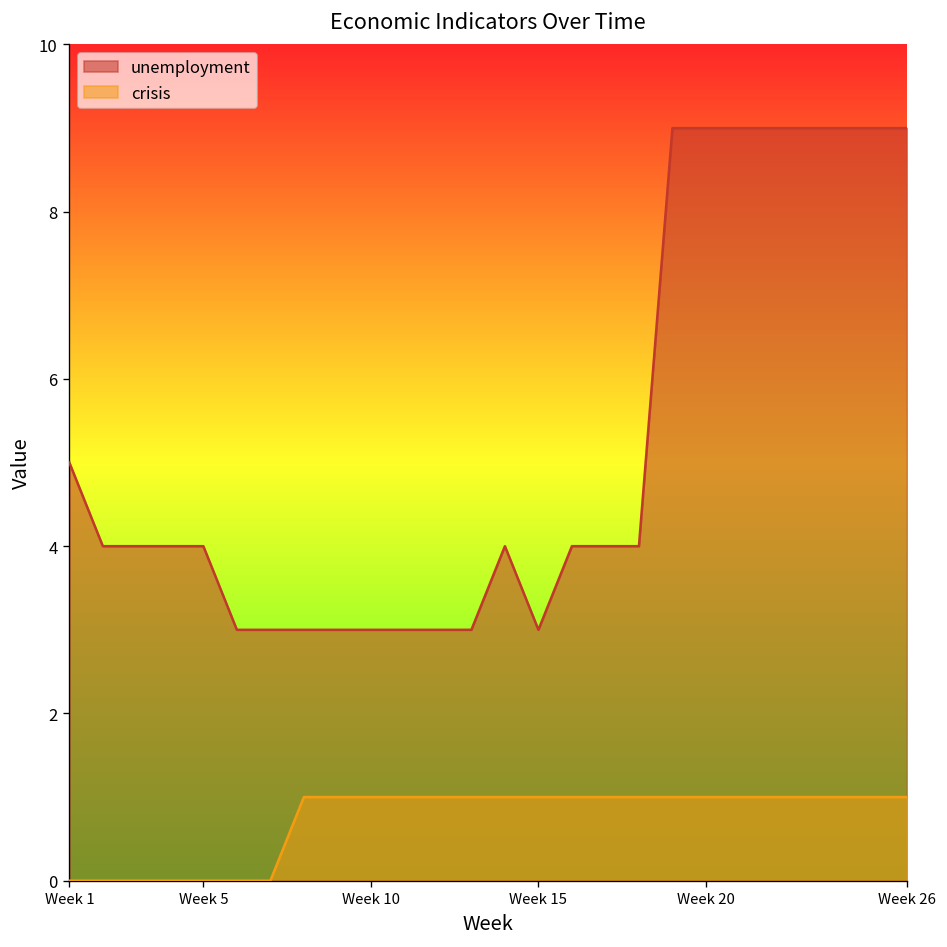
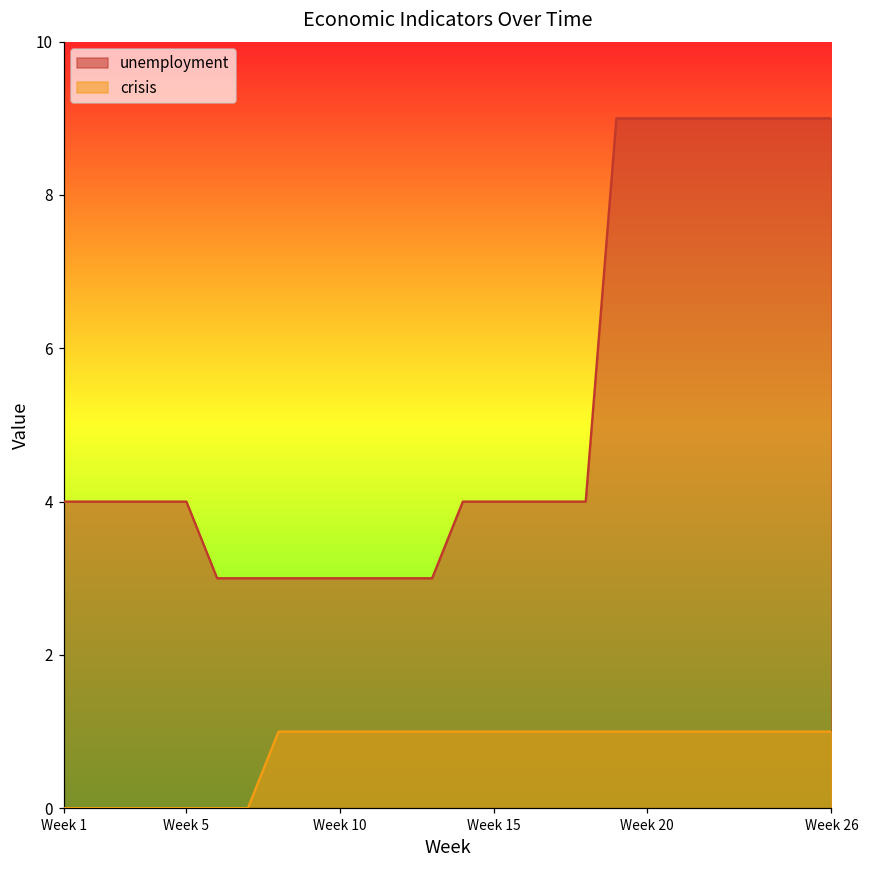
  {
    "unemployment": {
-     "Week 1": 5,
+     "Week 1": 4,
      "Week 5": 4,
      "Week 10": 3,
-     "Week 15": 3,
+     "Week 15": 4,
      "Week 20": 9,
      "Week 26": 9
    },
    "crisis": {
      "Week 1": 0,
      "Week 5": 0,
      "Week 10": 1,
      "Week 15": 1,
      "Week 20": 1,
      "Week 26": 1
    }
  }
